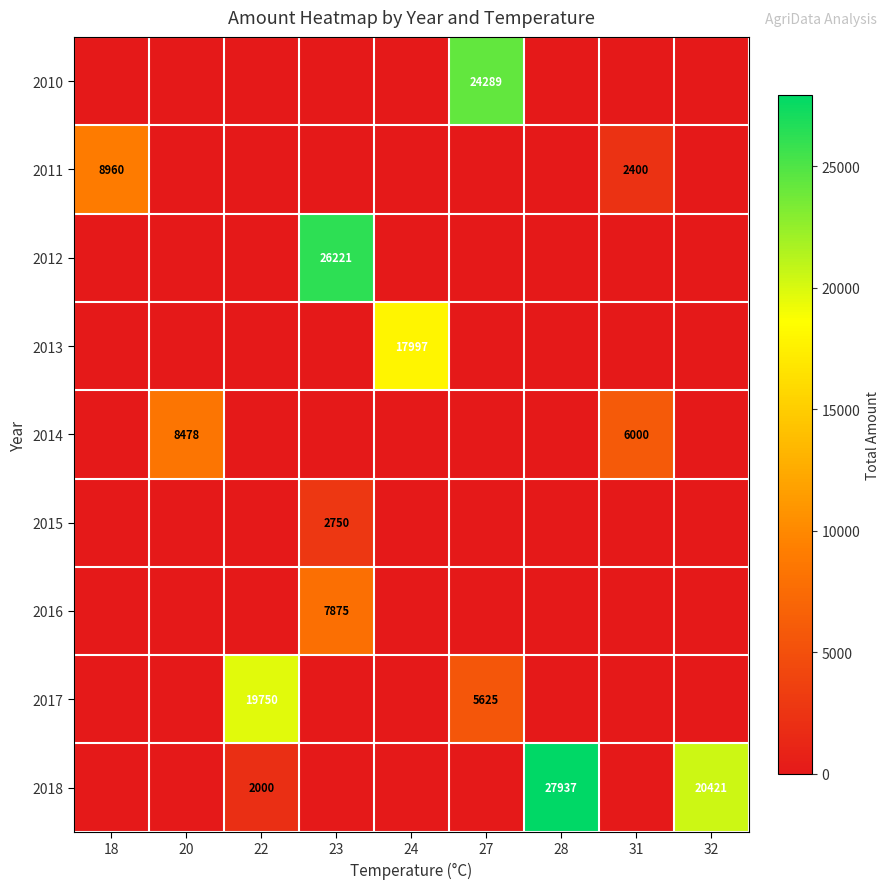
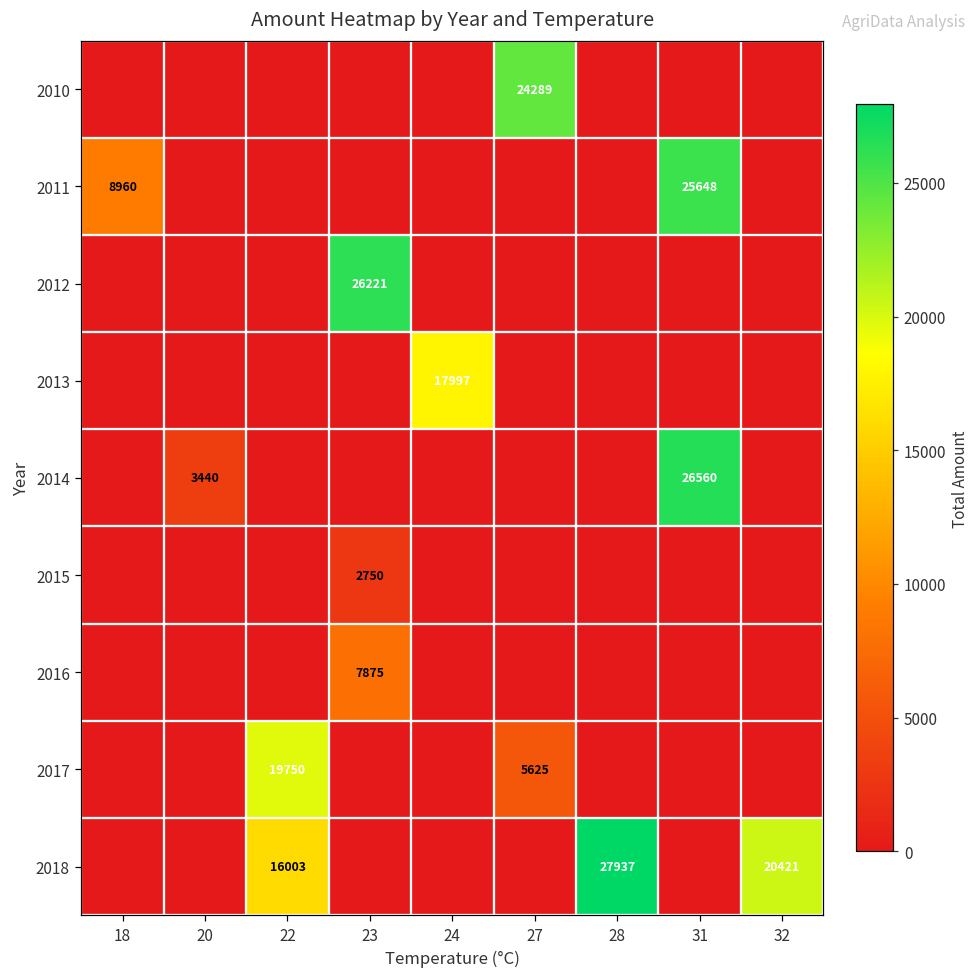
  {
    "2010": {
      "27": 24289
    },
    "2011": {
      "18": 8960,
-     "31": 2400
+     "31": 25648
    },
    "2012": {
      "23": 26221
    },
    "2013": {
      "24": 17997
    },
    "2014": {
-     "20": 8478,
-     "31": 6000
+     "20": 3440,
+     "31": 26560
    },
    "2015": {
      "23": 2750
    },
    "2016": {
      "23": 7875
    },
    "2017": {
      "22": 19750,
      "27": 5625
    },
    "2018": {
-     "22": 2000,
+     "22": 16003,
      "28": 27937,
      "32": 20421
    }
  }
